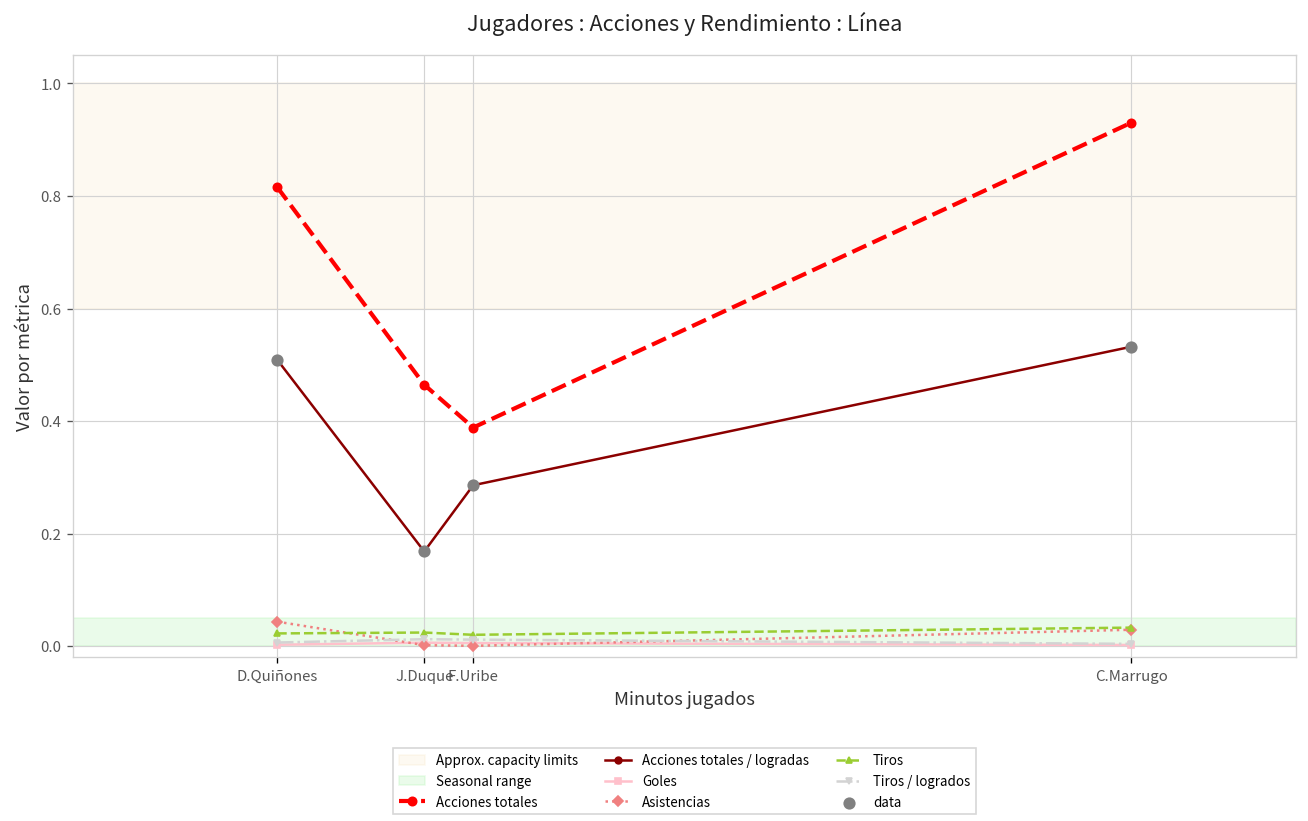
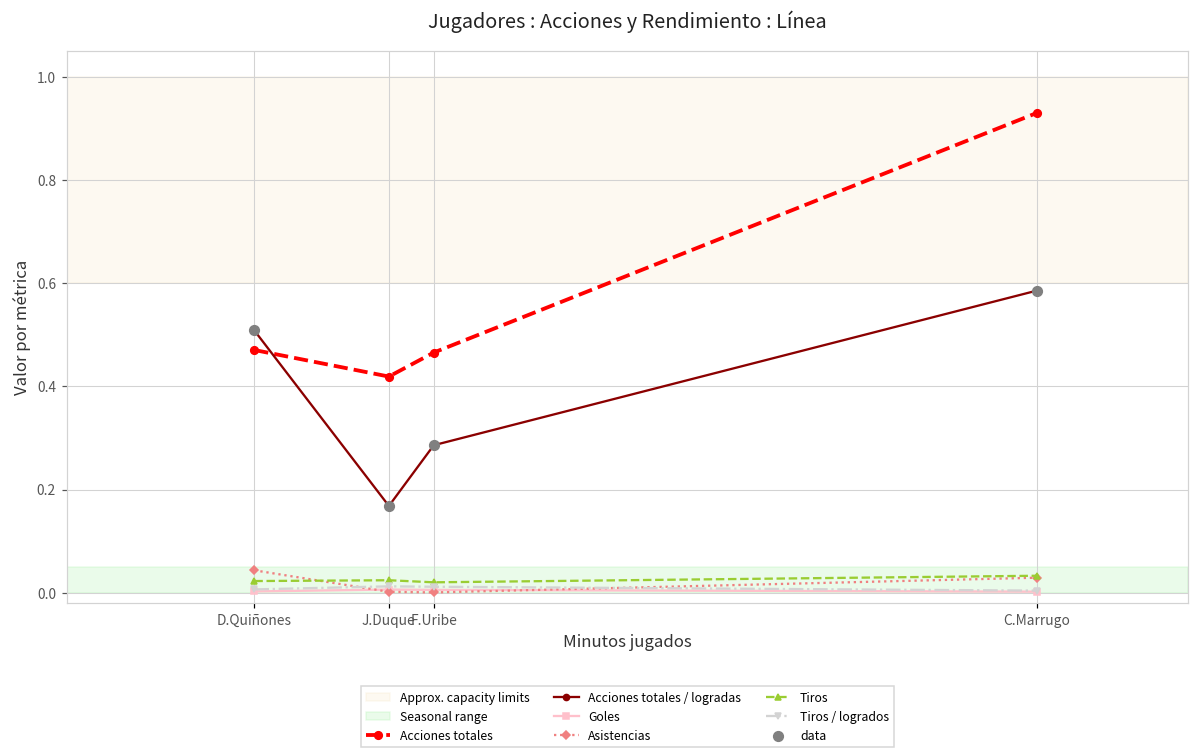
  {
    "Acciones totales": {
-     "D.Quiñones": 0.82,
-     "J.Duque": 0.46,
-     "F.Uribe": 0.39,
+     "D.Quiñones": 0.47,
+     "J.Duque": 0.42,
+     "F.Uribe": 0.47,
      "C.Marrugo": 0.93
    },
    "Acciones totales / logradas": {
-     "C.Marrugo": 0.53
+     "C.Marrugo": 0.59
    },
    "Asistencias": {
      "D.Quiñones": 0.04
    },
    "Tiros": {
      "D.Quiñones": 0.02,
      "J.Duque": 0.02,
      "F.Uribe": 0.02
    }
  }
